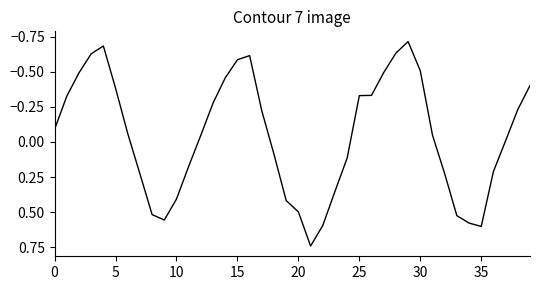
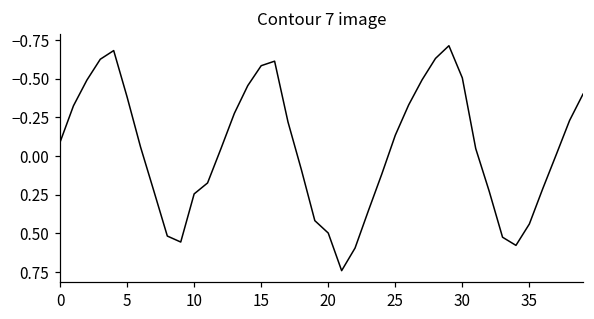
  {
    "0": -0.09,
    "5": -0.38,
-   "10": 0.41,
+   "10": 0.24,
    "15": -0.59,
    "20": 0.50,
-   "25": -0.33,
+   "25": -0.13,
    "30": -0.51,
-   "35": 0.60
+   "35": 0.44
  }
